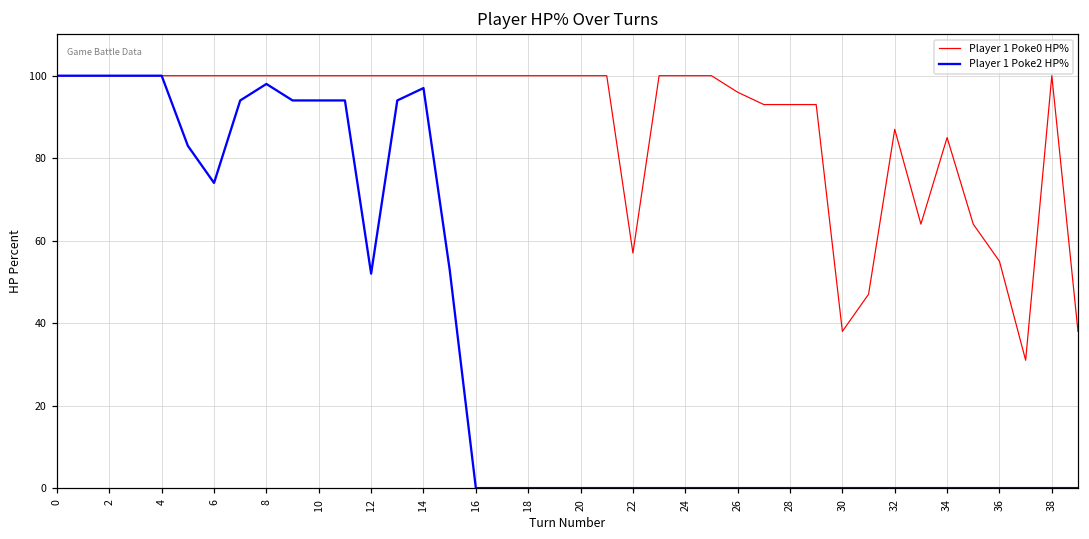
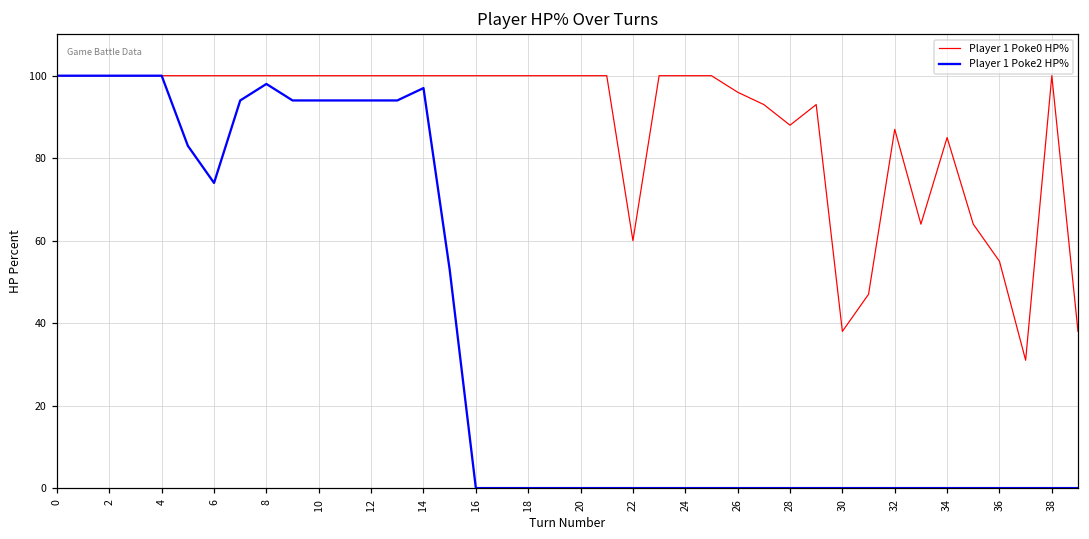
  {
    "Player 1 Poke0 HP%": {
      "6": 100,
      "8": 100,
      "10": 100,
      "12": 100,
      "14": 100,
      "16": 100,
      "18": 100,
      "20": 100,
-     "22": 57,
+     "22": 60,
      "24": 100,
      "26": 96,
-     "28": 93,
+     "28": 88,
      "30": 38,
      "32": 87,
      "34": 85,
      "36": 55
    },
    "Player 1 Poke2 HP%": {
      "6": 74,
      "8": 98,
      "10": 94,
-     "12": 52,
+     "12": 94,
      "14": 97,
      "16": 0,
      "18": 0,
      "20": 0,
      "22": 0,
      "24": 0,
      "26": 0,
      "28": 0,
      "30": 0,
      "32": 0,
      "34": 0,
      "36": 0,
      "38": 0
    }
  }
